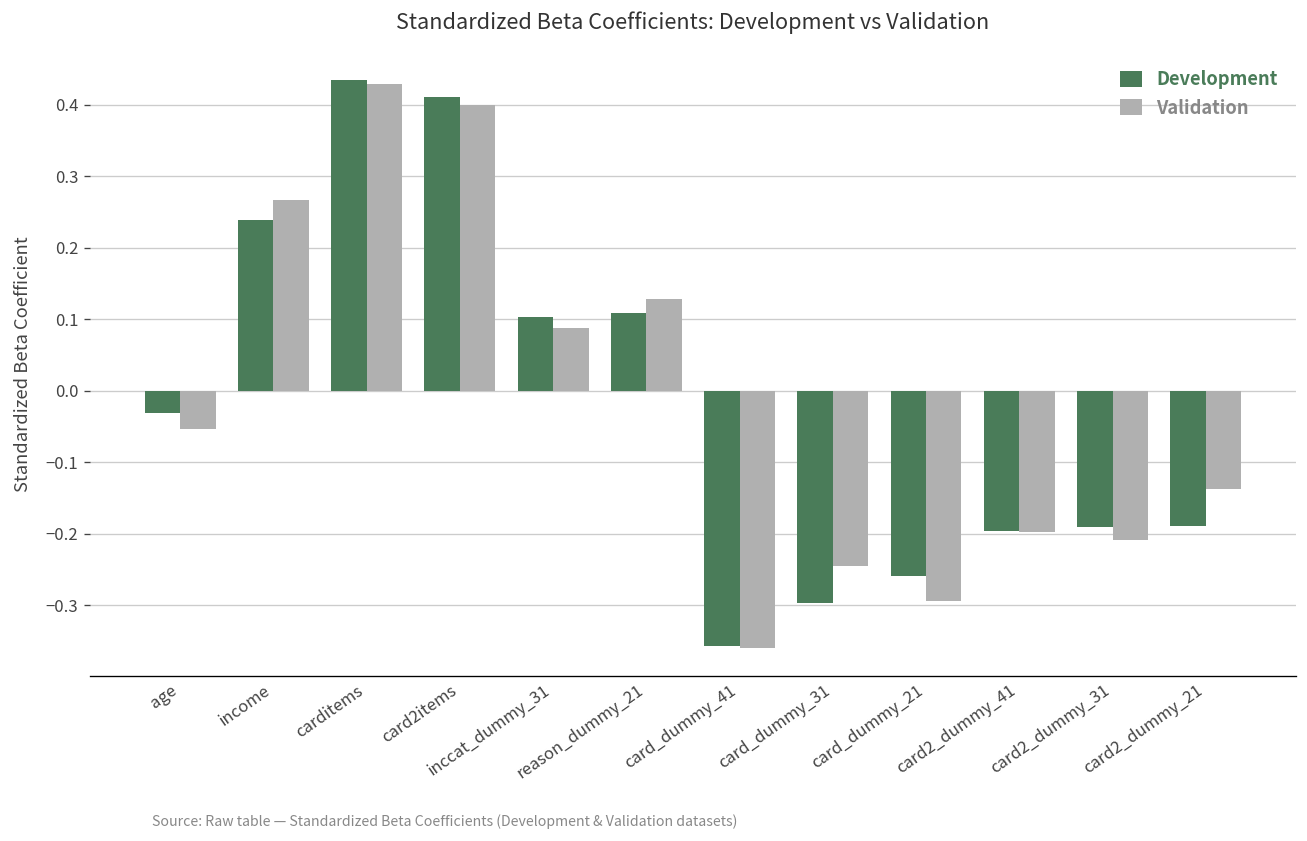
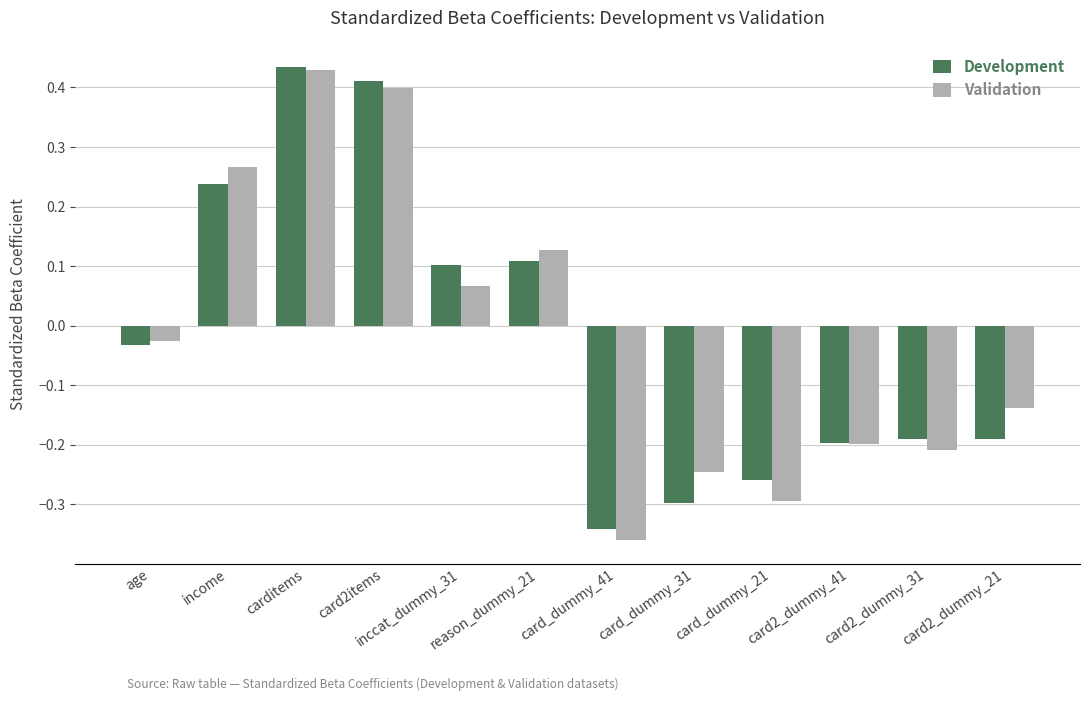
  {
    "Development": {
      "age": -0.03,
      "income": 0.24,
      "carditems": 0.43,
      "card2items": 0.41,
      "inccat_dummy_31": 0.10,
      "reason_dummy_21": 0.11,
-     "card_dummy_41": -0.36,
+     "card_dummy_41": -0.34,
      "card_dummy_31": -0.30,
      "card_dummy_21": -0.26,
      "card2_dummy_41": -0.20,
      "card2_dummy_31": -0.19,
      "card2_dummy_21": -0.19
    },
    "Validation": {
-     "age": -0.05,
+     "age": -0.03,
      "income": 0.27,
      "carditems": 0.43,
      "card2items": 0.40,
-     "inccat_dummy_31": 0.09,
+     "inccat_dummy_31": 0.07,
      "reason_dummy_21": 0.13,
      "card_dummy_41": -0.36,
      "card_dummy_31": -0.24,
      "card_dummy_21": -0.29,
      "card2_dummy_41": -0.20,
      "card2_dummy_31": -0.21,
      "card2_dummy_21": -0.14
    }
  }
